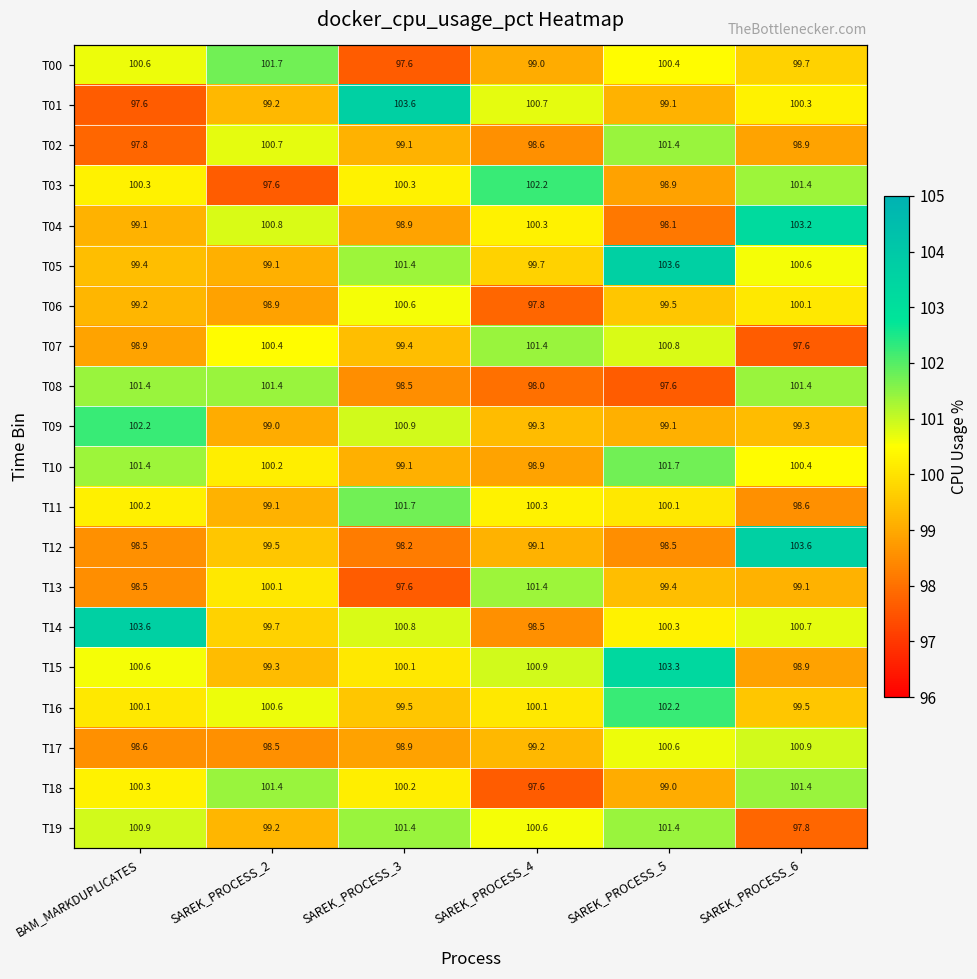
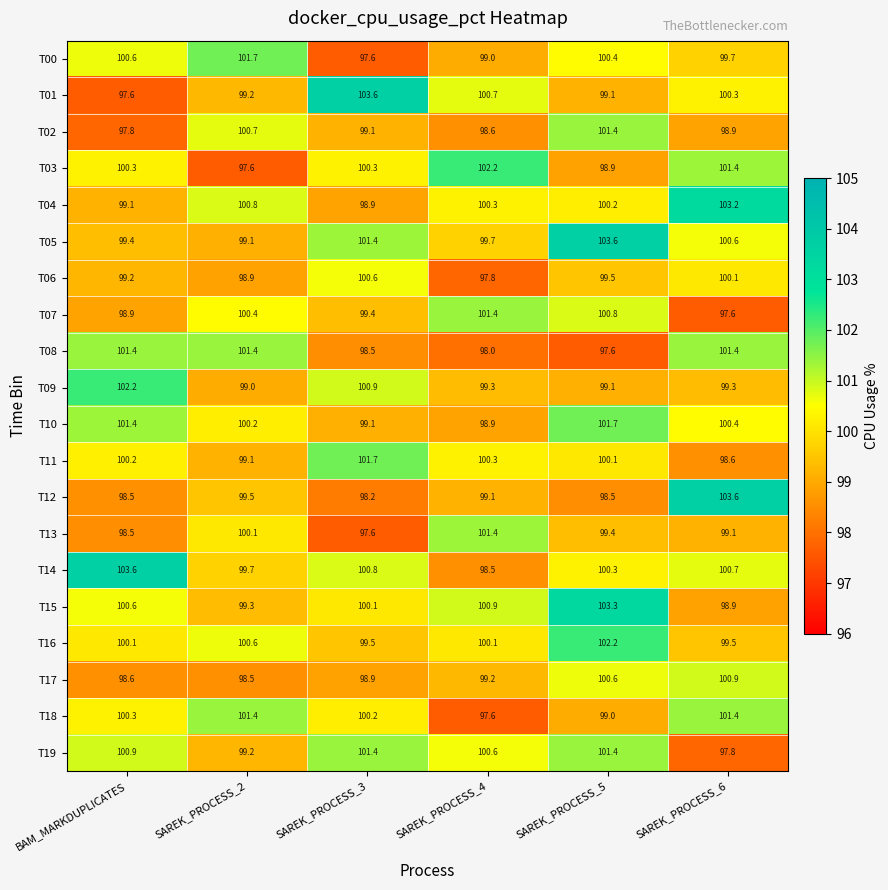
  {
    "T00": {
      "BAM_MARKDUPLICATES": 100.6,
      "SAREK_PROCESS_2": 101.7,
      "SAREK_PROCESS_3": 97.6,
      "SAREK_PROCESS_4": 99.0,
      "SAREK_PROCESS_5": 100.4,
      "SAREK_PROCESS_6": 99.7
    },
    "T01": {
      "BAM_MARKDUPLICATES": 97.6,
      "SAREK_PROCESS_2": 99.2,
      "SAREK_PROCESS_3": 103.6,
      "SAREK_PROCESS_4": 100.7,
      "SAREK_PROCESS_5": 99.1,
      "SAREK_PROCESS_6": 100.3
    },
    "T02": {
      "BAM_MARKDUPLICATES": 97.8,
      "SAREK_PROCESS_2": 100.7,
      "SAREK_PROCESS_3": 99.1,
      "SAREK_PROCESS_4": 98.6,
      "SAREK_PROCESS_5": 101.4,
      "SAREK_PROCESS_6": 98.9
    },
    "T03": {
      "BAM_MARKDUPLICATES": 100.3,
      "SAREK_PROCESS_2": 97.6,
      "SAREK_PROCESS_3": 100.3,
      "SAREK_PROCESS_4": 102.2,
      "SAREK_PROCESS_5": 98.9,
      "SAREK_PROCESS_6": 101.4
    },
    "T04": {
      "BAM_MARKDUPLICATES": 99.1,
      "SAREK_PROCESS_2": 100.8,
      "SAREK_PROCESS_3": 98.9,
      "SAREK_PROCESS_4": 100.3,
-     "SAREK_PROCESS_5": 98.1,
+     "SAREK_PROCESS_5": 100.2,
      "SAREK_PROCESS_6": 103.2
    },
    "T05": {
      "BAM_MARKDUPLICATES": 99.4,
      "SAREK_PROCESS_2": 99.1,
      "SAREK_PROCESS_3": 101.4,
      "SAREK_PROCESS_4": 99.7,
      "SAREK_PROCESS_5": 103.6,
      "SAREK_PROCESS_6": 100.6
    },
    "T06": {
      "BAM_MARKDUPLICATES": 99.2,
      "SAREK_PROCESS_2": 98.9,
      "SAREK_PROCESS_3": 100.6,
      "SAREK_PROCESS_4": 97.8,
      "SAREK_PROCESS_5": 99.5,
      "SAREK_PROCESS_6": 100.1
    },
    "T07": {
      "BAM_MARKDUPLICATES": 98.9,
      "SAREK_PROCESS_2": 100.4,
      "SAREK_PROCESS_3": 99.4,
      "SAREK_PROCESS_4": 101.4,
      "SAREK_PROCESS_5": 100.8,
      "SAREK_PROCESS_6": 97.6
    },
    "T08": {
      "BAM_MARKDUPLICATES": 101.4,
      "SAREK_PROCESS_2": 101.4,
      "SAREK_PROCESS_3": 98.5,
      "SAREK_PROCESS_4": 98.0,
      "SAREK_PROCESS_5": 97.6,
      "SAREK_PROCESS_6": 101.4
    },
    "T09": {
      "BAM_MARKDUPLICATES": 102.2,
      "SAREK_PROCESS_2": 99.0,
      "SAREK_PROCESS_3": 100.9,
      "SAREK_PROCESS_4": 99.3,
      "SAREK_PROCESS_5": 99.1,
      "SAREK_PROCESS_6": 99.3
    },
    "T10": {
      "BAM_MARKDUPLICATES": 101.4,
      "SAREK_PROCESS_2": 100.2,
      "SAREK_PROCESS_3": 99.1,
      "SAREK_PROCESS_4": 98.9,
      "SAREK_PROCESS_5": 101.7,
      "SAREK_PROCESS_6": 100.4
    },
    "T11": {
      "BAM_MARKDUPLICATES": 100.2,
      "SAREK_PROCESS_2": 99.1,
      "SAREK_PROCESS_3": 101.7,
      "SAREK_PROCESS_4": 100.3,
      "SAREK_PROCESS_5": 100.1,
      "SAREK_PROCESS_6": 98.6
    },
    "T12": {
      "BAM_MARKDUPLICATES": 98.5,
      "SAREK_PROCESS_2": 99.5,
      "SAREK_PROCESS_3": 98.2,
      "SAREK_PROCESS_4": 99.1,
      "SAREK_PROCESS_5": 98.5,
      "SAREK_PROCESS_6": 103.6
    },
    "T13": {
      "BAM_MARKDUPLICATES": 98.5,
      "SAREK_PROCESS_2": 100.1,
      "SAREK_PROCESS_3": 97.6,
      "SAREK_PROCESS_4": 101.4,
      "SAREK_PROCESS_5": 99.4,
      "SAREK_PROCESS_6": 99.1
    },
    "T14": {
      "BAM_MARKDUPLICATES": 103.6,
      "SAREK_PROCESS_2": 99.7,
      "SAREK_PROCESS_3": 100.8,
      "SAREK_PROCESS_4": 98.5,
      "SAREK_PROCESS_5": 100.3,
      "SAREK_PROCESS_6": 100.7
    },
    "T15": {
      "BAM_MARKDUPLICATES": 100.6,
      "SAREK_PROCESS_2": 99.3,
      "SAREK_PROCESS_3": 100.1,
      "SAREK_PROCESS_4": 100.9,
      "SAREK_PROCESS_5": 103.3,
      "SAREK_PROCESS_6": 98.9
    },
    "T16": {
      "BAM_MARKDUPLICATES": 100.1,
      "SAREK_PROCESS_2": 100.6,
      "SAREK_PROCESS_3": 99.5,
      "SAREK_PROCESS_4": 100.1,
      "SAREK_PROCESS_5": 102.2,
      "SAREK_PROCESS_6": 99.5
    },
    "T17": {
      "BAM_MARKDUPLICATES": 98.6,
      "SAREK_PROCESS_2": 98.5,
      "SAREK_PROCESS_3": 98.9,
      "SAREK_PROCESS_4": 99.2,
      "SAREK_PROCESS_5": 100.6,
      "SAREK_PROCESS_6": 100.9
    },
    "T18": {
      "BAM_MARKDUPLICATES": 100.3,
      "SAREK_PROCESS_2": 101.4,
      "SAREK_PROCESS_3": 100.2,
      "SAREK_PROCESS_4": 97.6,
      "SAREK_PROCESS_5": 99.0,
      "SAREK_PROCESS_6": 101.4
    },
    "T19": {
      "BAM_MARKDUPLICATES": 100.9,
      "SAREK_PROCESS_2": 99.2,
      "SAREK_PROCESS_3": 101.4,
      "SAREK_PROCESS_4": 100.6,
      "SAREK_PROCESS_5": 101.4,
      "SAREK_PROCESS_6": 97.8
    }
  }
